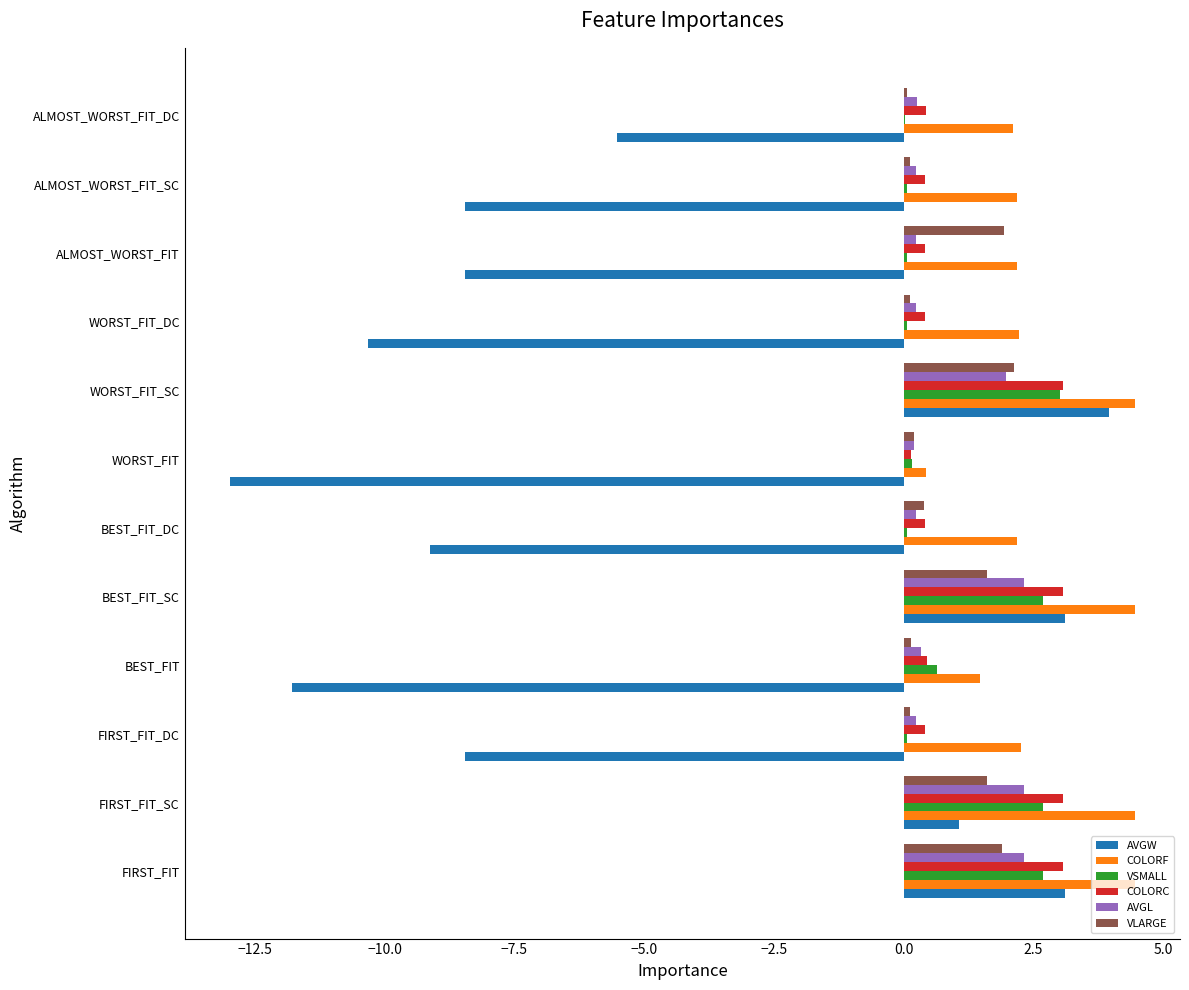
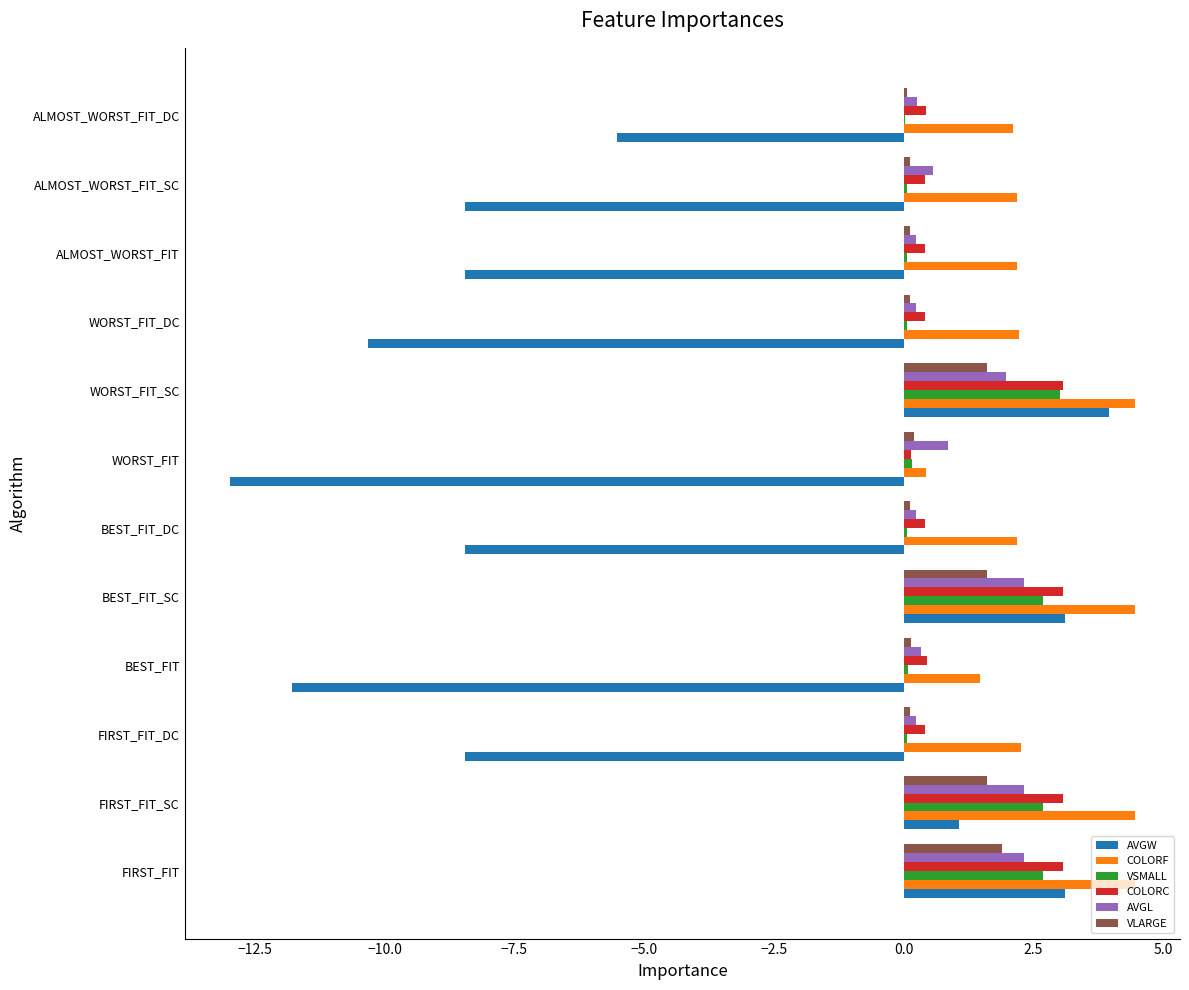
  {
    "AVGW": {
      "ALMOST_WORST_FIT_DC": -5.5,
      "ALMOST_WORST_FIT_SC": -8.4,
      "ALMOST_WORST_FIT": -8.4,
      "WORST_FIT_DC": -10.3,
      "WORST_FIT_SC": 4.0,
      "WORST_FIT": -13.0,
-     "BEST_FIT_DC": -9.1,
+     "BEST_FIT_DC": -8.4,
      "BEST_FIT_SC": 3.1,
      "BEST_FIT": -11.8,
      "FIRST_FIT_DC": -8.5,
      "FIRST_FIT_SC": 1.1,
      "FIRST_FIT": 3.1
    },
    "COLORF": {
      "ALMOST_WORST_FIT_DC": 2.1,
      "ALMOST_WORST_FIT_SC": 2.2,
      "ALMOST_WORST_FIT": 2.2,
      "WORST_FIT_DC": 2.2,
      "WORST_FIT_SC": 4.5,
      "WORST_FIT": 0.4,
      "BEST_FIT_DC": 2.2,
      "BEST_FIT_SC": 4.5,
      "BEST_FIT": 1.5,
      "FIRST_FIT_DC": 2.3,
      "FIRST_FIT_SC": 4.5
    },
    "VSMALL": {
      "ALMOST_WORST_FIT_SC": 0.1,
      "ALMOST_WORST_FIT": 0.1,
      "WORST_FIT_DC": 0.1,
      "WORST_FIT_SC": 3.0,
      "WORST_FIT": 0.2,
      "BEST_FIT_DC": 0.1,
      "BEST_FIT_SC": 2.7,
-     "BEST_FIT": 0.6,
+     "BEST_FIT": 0.1,
      "FIRST_FIT_DC": 0.1,
      "FIRST_FIT_SC": 2.7,
      "FIRST_FIT": 2.7
    },
    "COLORC": {
      "ALMOST_WORST_FIT_DC": 0.4,
      "ALMOST_WORST_FIT_SC": 0.4,
      "ALMOST_WORST_FIT": 0.4,
      "WORST_FIT_DC": 0.4,
      "WORST_FIT_SC": 3.1,
      "WORST_FIT": 0.1,
      "BEST_FIT_DC": 0.4,
      "BEST_FIT_SC": 3.1,
      "BEST_FIT": 0.4,
      "FIRST_FIT_DC": 0.4,
      "FIRST_FIT_SC": 3.1,
      "FIRST_FIT": 3.1
    },
    "AVGL": {
      "ALMOST_WORST_FIT_DC": 0.3,
-     "ALMOST_WORST_FIT_SC": 0.2,
+     "ALMOST_WORST_FIT_SC": 0.6,
      "ALMOST_WORST_FIT": 0.2,
      "WORST_FIT_DC": 0.2,
      "WORST_FIT_SC": 2.0,
-     "WORST_FIT": 0.2,
+     "WORST_FIT": 0.8,
      "BEST_FIT_DC": 0.2,
      "BEST_FIT_SC": 2.3,
      "BEST_FIT": 0.3,
      "FIRST_FIT_DC": 0.2,
      "FIRST_FIT_SC": 2.3,
      "FIRST_FIT": 2.3
    },
    "VLARGE": {
      "ALMOST_WORST_FIT_DC": 0.1,
      "ALMOST_WORST_FIT_SC": 0.1,
-     "ALMOST_WORST_FIT": 1.9,
+     "ALMOST_WORST_FIT": 0.1,
      "WORST_FIT_DC": 0.1,
-     "WORST_FIT_SC": 2.1,
+     "WORST_FIT_SC": 1.6,
      "WORST_FIT": 0.2,
-     "BEST_FIT_DC": 0.4,
+     "BEST_FIT_DC": 0.1,
      "BEST_FIT_SC": 1.6,
      "BEST_FIT": 0.1,
      "FIRST_FIT_DC": 0.1,
      "FIRST_FIT_SC": 1.6,
      "FIRST_FIT": 1.9
    }
  }
